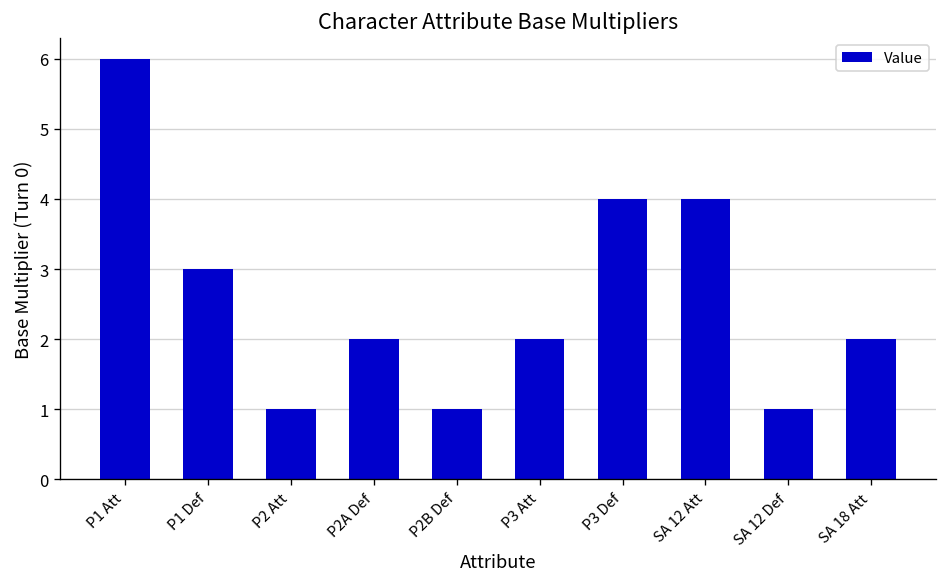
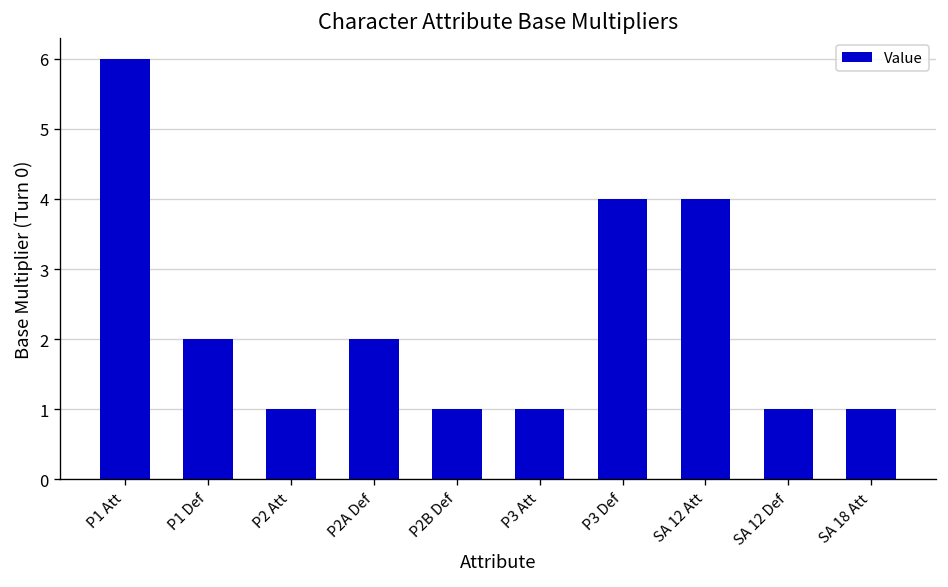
  {
    "P1 Att": 6,
-   "P1 Def": 3,
+   "P1 Def": 2,
    "P2 Att": 1,
    "P2A Def": 2,
    "P2B Def": 1,
-   "P3 Att": 2,
+   "P3 Att": 1,
    "P3 Def": 4,
    "SA 12 Att": 4,
    "SA 12 Def": 1,
-   "SA 18 Att": 2
+   "SA 18 Att": 1
  }
